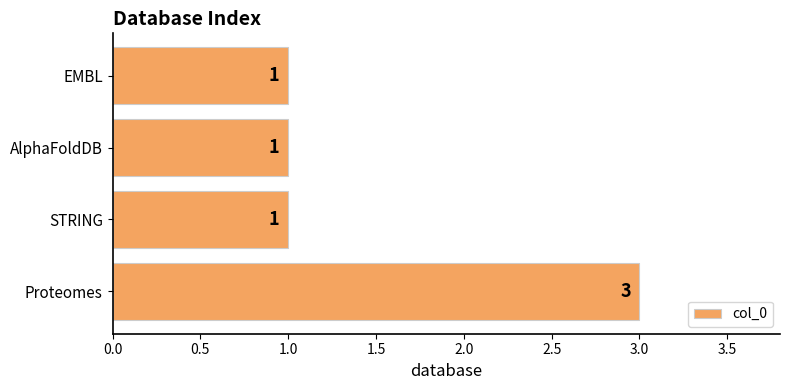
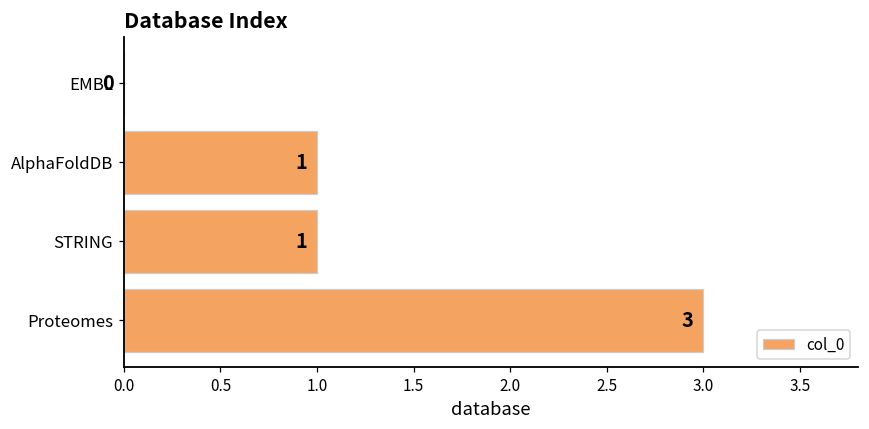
  {
-   "EMBL": 1,
+   "EMBL": 0,
    "AlphaFoldDB": 1,
    "STRING": 1,
    "Proteomes": 3
  }
